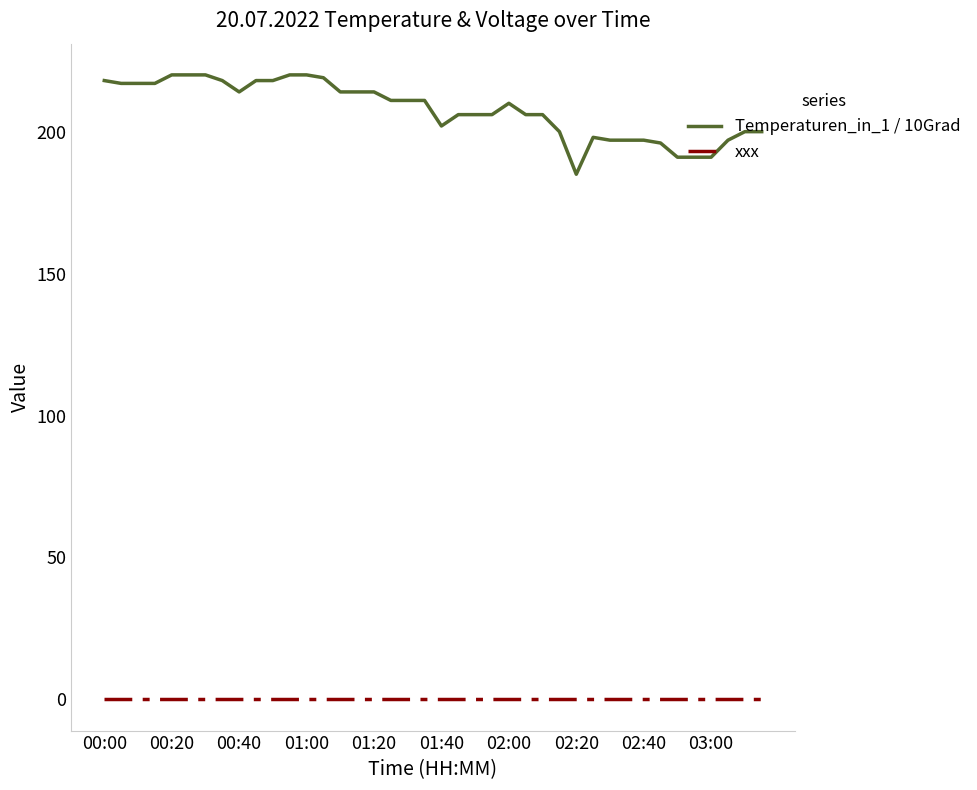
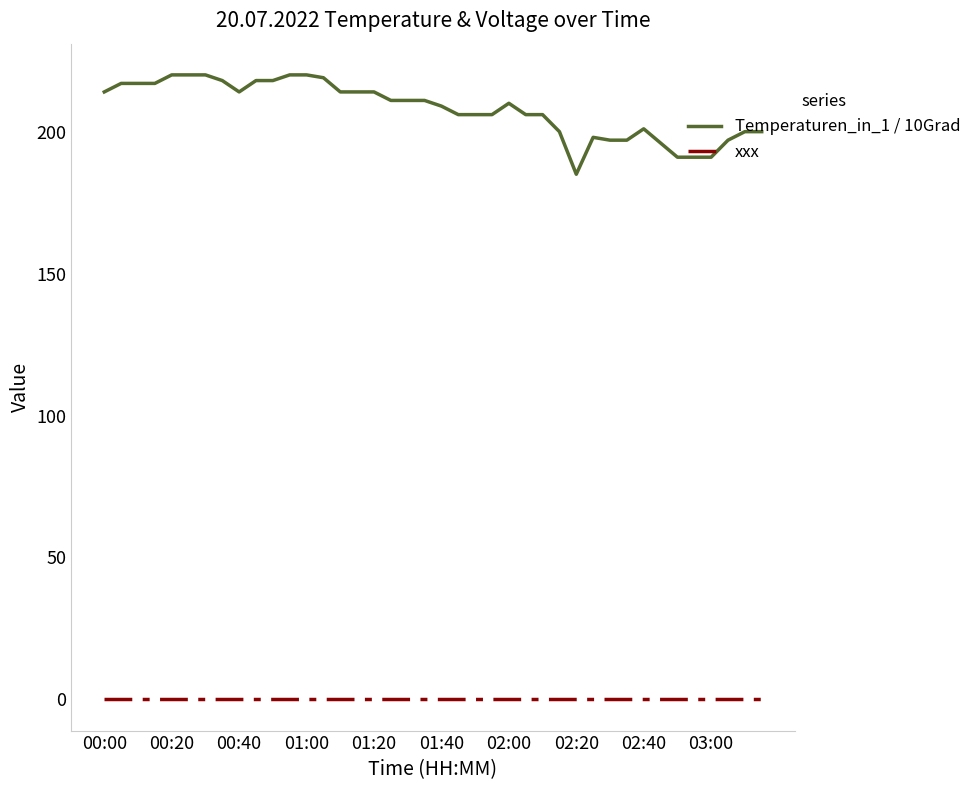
  {
    "Temperaturen_in_1 / 10Grad": {
-     "00:00": 218,
+     "00:00": 214,
      "00:20": 220,
      "00:40": 214,
      "01:00": 220,
      "01:20": 214,
-     "01:40": 202,
+     "01:40": 209,
      "02:00": 210,
      "02:20": 185,
-     "02:40": 197,
+     "02:40": 201,
      "03:00": 191
    },
    "xxx": {
      "00:00": 0,
      "00:20": 0,
      "00:40": 0,
      "01:00": 0,
      "01:20": 0,
      "01:40": 0,
      "02:00": 0,
      "02:20": 0,
      "02:40": 0,
      "03:00": 0
    }
  }
